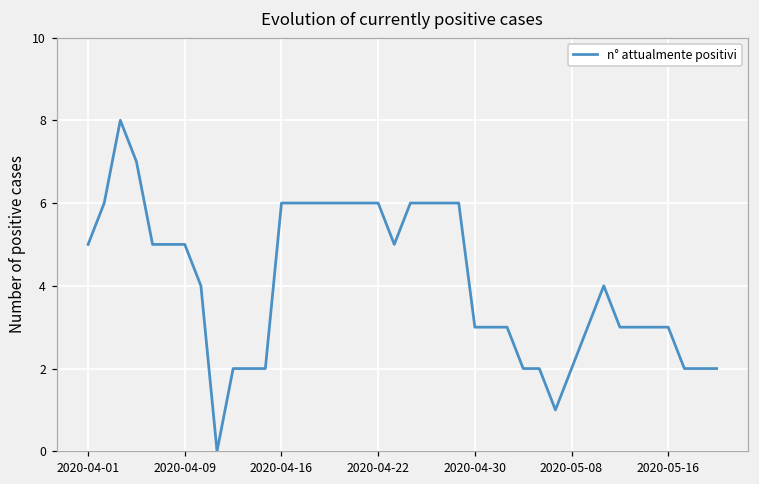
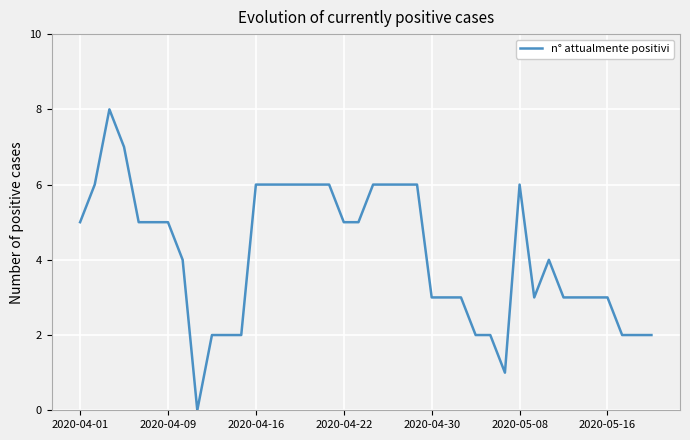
  {
    "2020-04-01": 5,
    "2020-04-09": 5,
    "2020-04-16": 6,
-   "2020-04-22": 6,
+   "2020-04-22": 5,
    "2020-04-30": 3,
-   "2020-05-08": 2,
+   "2020-05-08": 6,
    "2020-05-16": 3
  }
